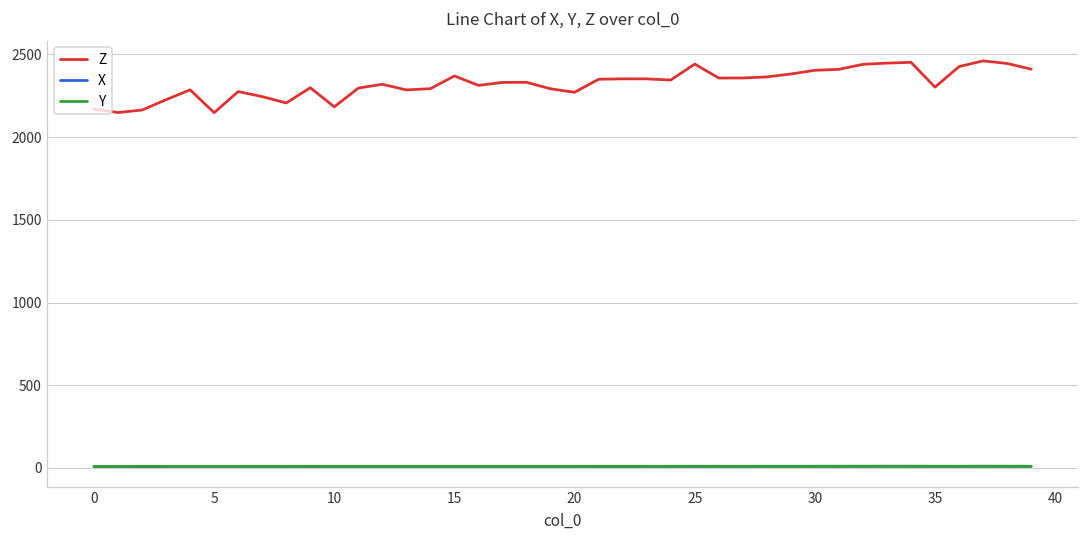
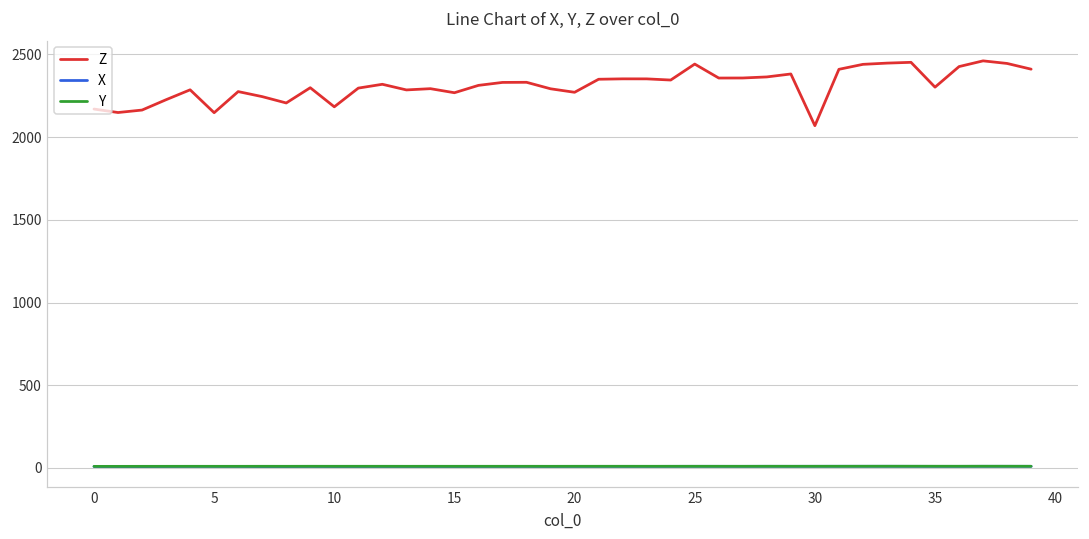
  {
    "Z": {
      "5": 2150,
      "10": 2180,
-     "15": 2370,
+     "15": 2270,
      "20": 2270,
      "25": 2440,
-     "30": 2400,
+     "30": 2070,
      "35": 2300
    },
    "Y": {
      "0": 10,
      "5": 10,
      "10": 10,
      "15": 10,
      "20": 10,
      "25": 10,
      "30": 10,
      "35": 10
    }
  }
